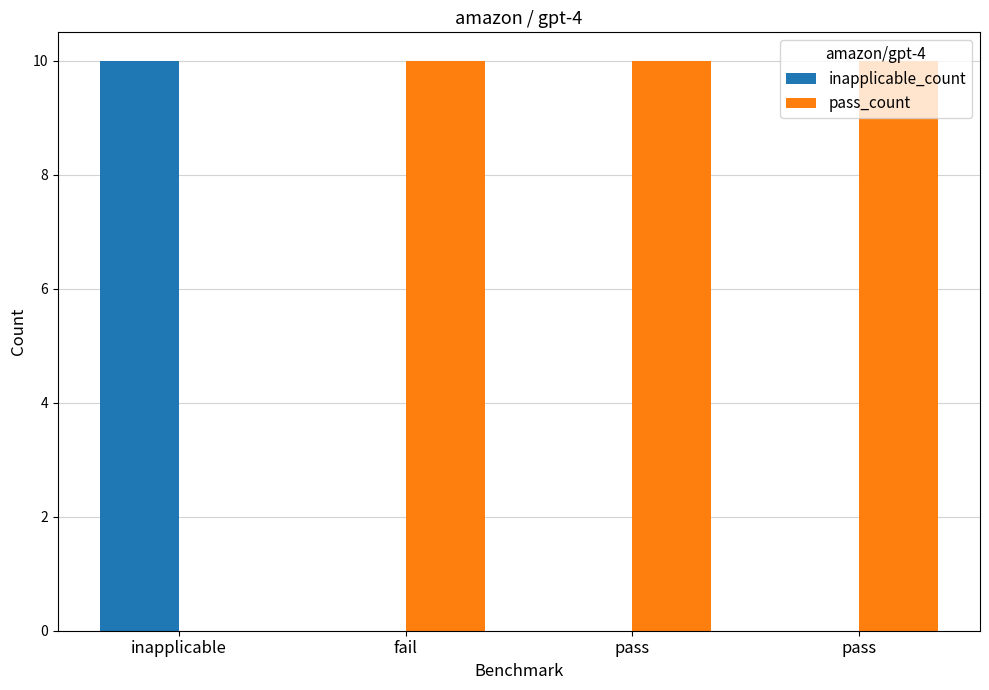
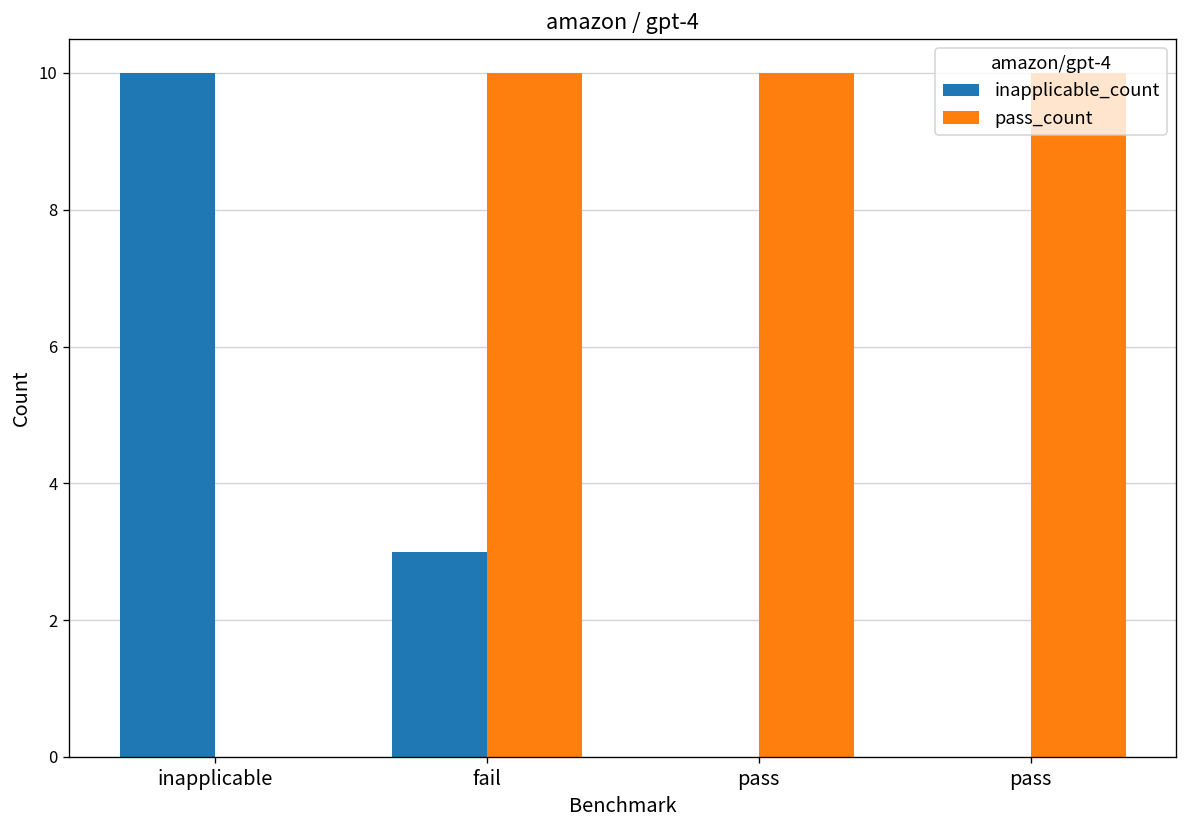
  {
    "inapplicable_count": {
      "inapplicable": 10,
-     "fail": 0
+     "fail": 3
    },
    "pass_count": {
      "inapplicable": 0,
      "fail": 10
    }
  }
